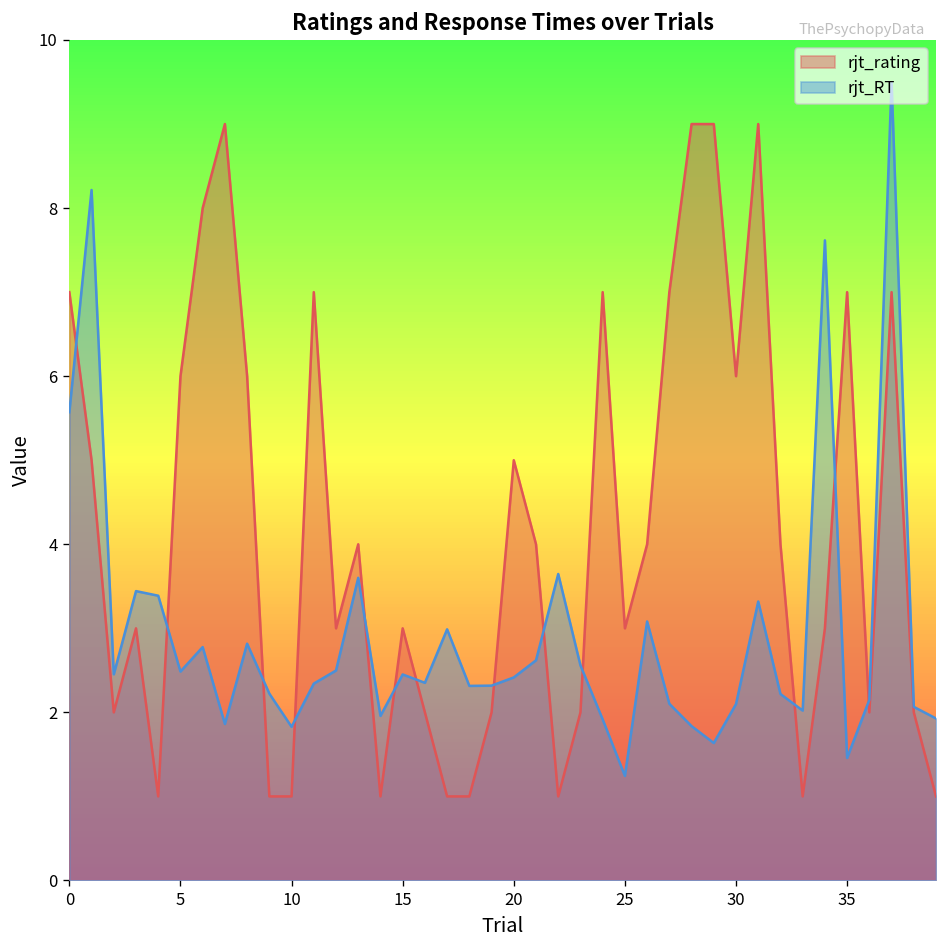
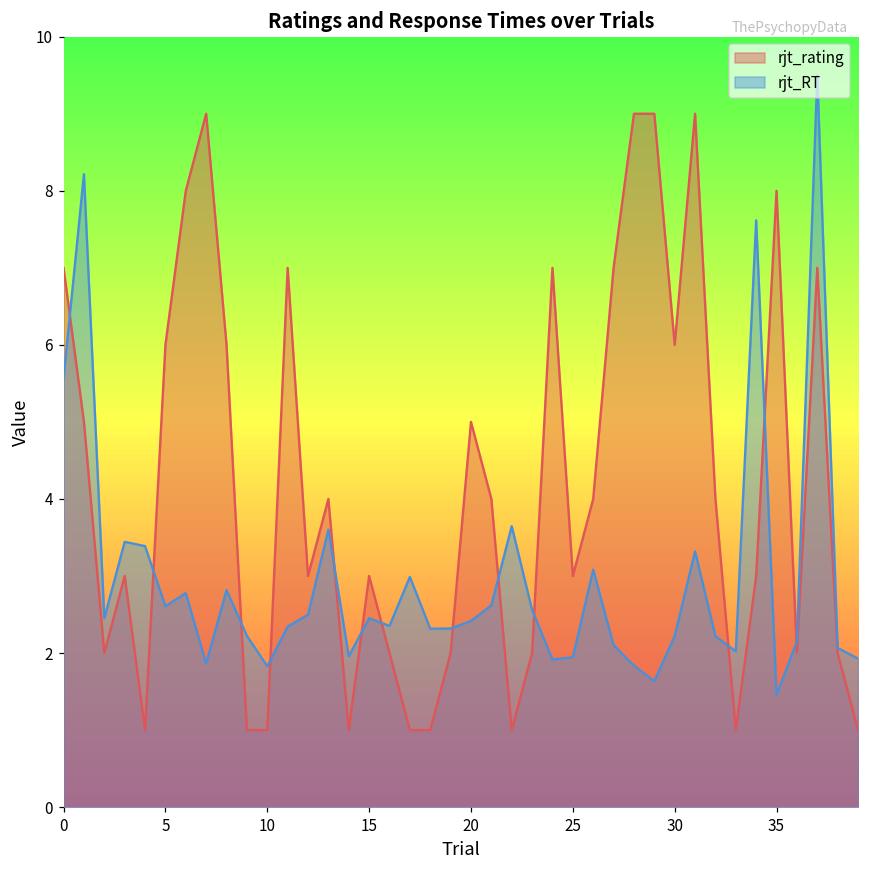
  {
    "rjt_rating": {
      "0": 7,
      "5": 6,
      "10": 1,
      "15": 3,
      "20": 5,
      "25": 3,
      "30": 6,
-     "35": 7
+     "35": 8
    },
    "rjt_RT": {
      "0": 5.6,
-     "5": 2.5,
+     "5": 2.6,
      "10": 1.8,
      "15": 2.5,
      "20": 2.4,
-     "25": 1.2,
-     "30": 2.1,
+     "25": 1.9,
+     "30": 2.2,
      "35": 1.5
    }
  }
